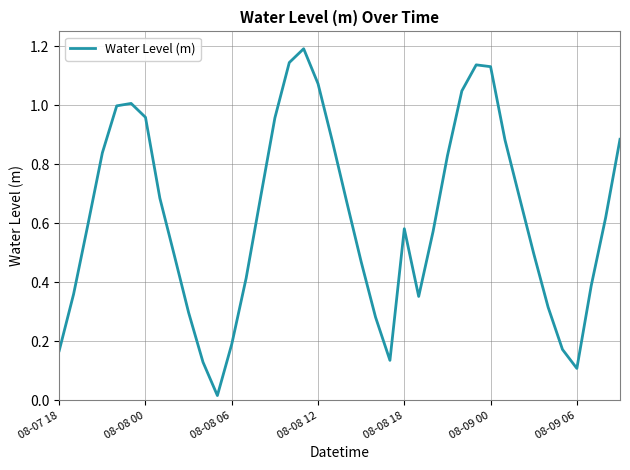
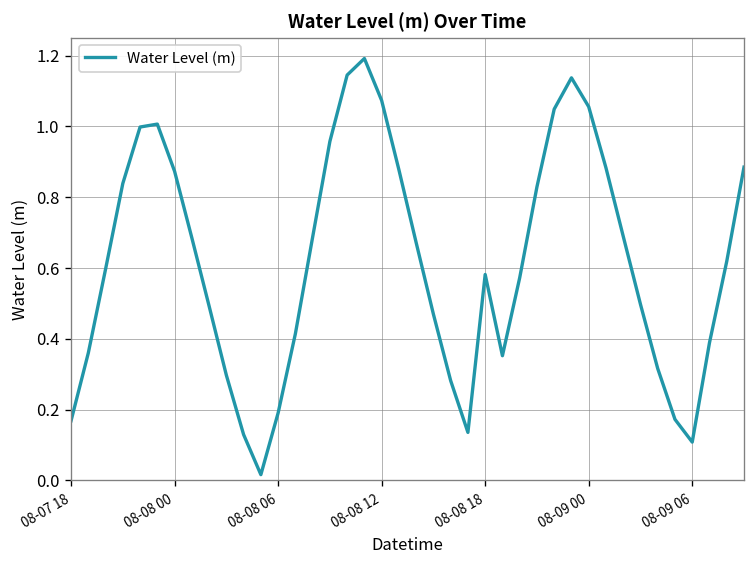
  {
    "08-07 18": 0.17,
-   "08-08 00": 0.96,
+   "08-08 00": 0.87,
    "08-08 06": 0.19,
    "08-08 12": 1.07,
    "08-08 18": 0.58,
-   "08-09 00": 1.13,
+   "08-09 00": 1.06,
    "08-09 06": 0.11
  }
